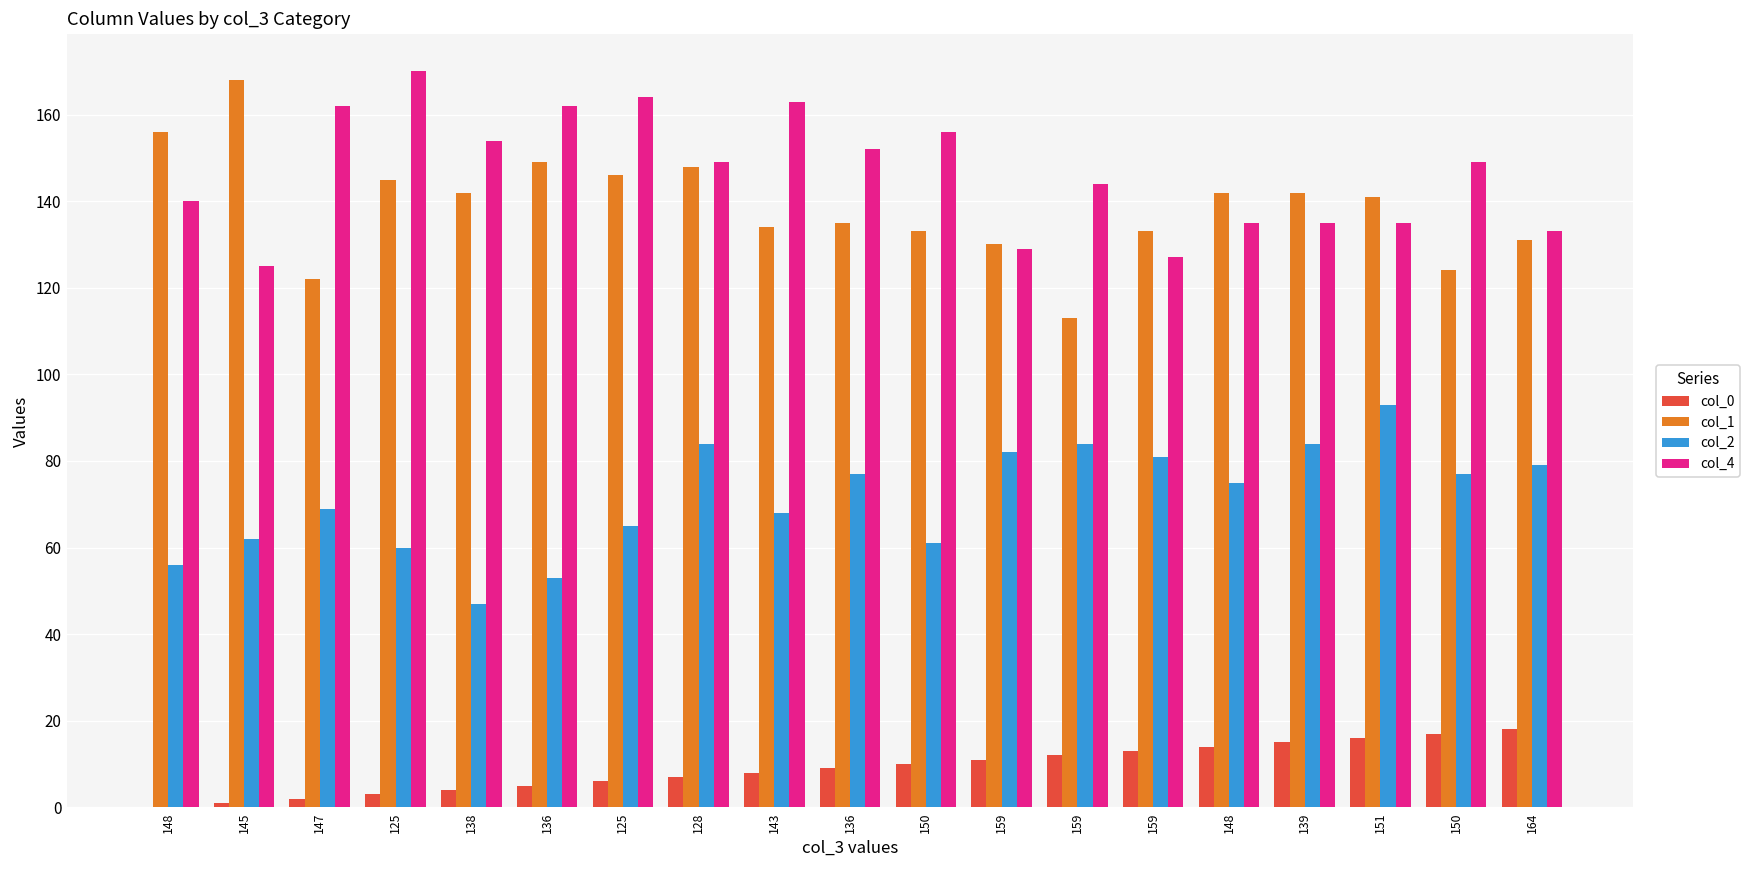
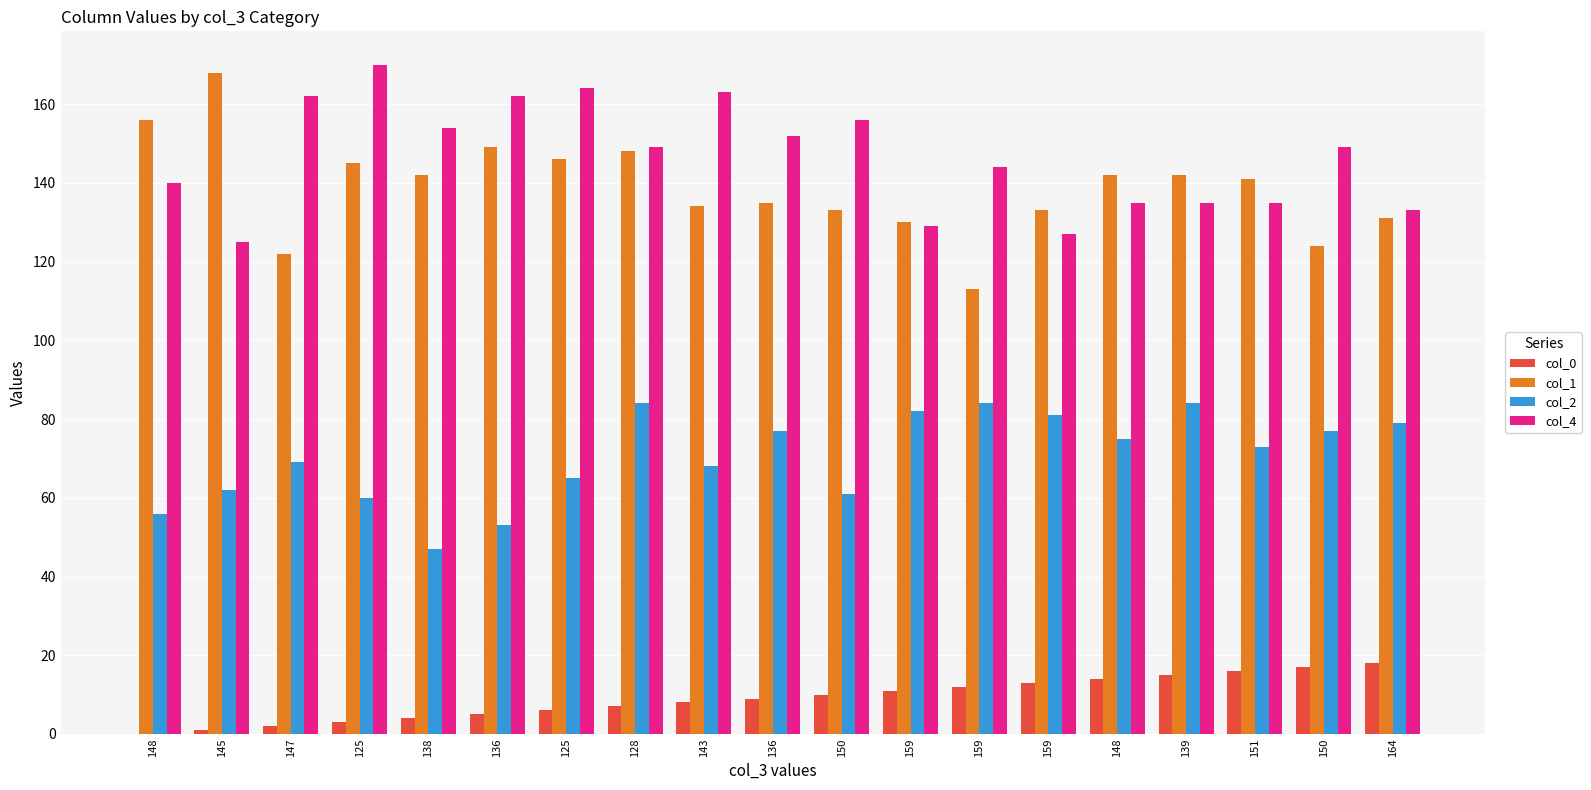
  {
    "col_2": {
      "145": 62,
      "147": 69,
      "138": 47,
      "128": 84,
      "143": 68,
      "139": 84,
-     "151": 93,
+     "151": 73,
      "164": 79
    },
    "col_4": {
      "145": 125,
      "147": 162,
      "138": 154,
      "128": 149,
      "143": 163,
      "139": 135,
      "151": 135,
      "164": 133
    }
  }
